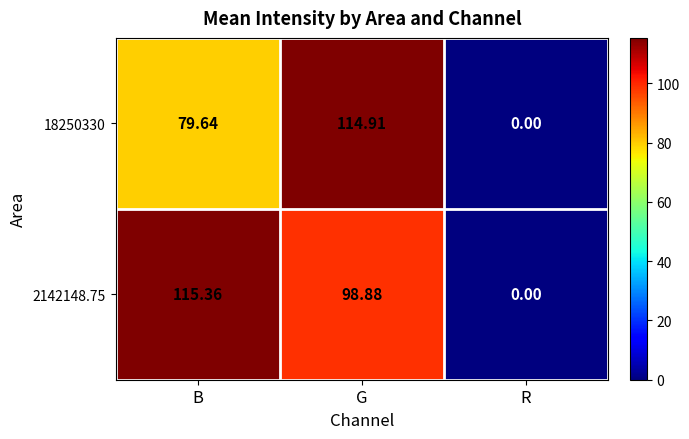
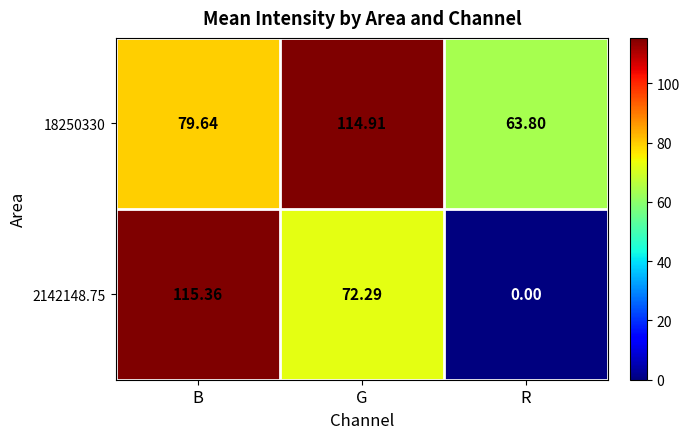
  {
    "18250330": {
      "B": 79.64,
      "G": 114.91,
-     "R": 0.00
+     "R": 63.80
    },
    "2142148.75": {
      "B": 115.36,
-     "G": 98.88,
+     "G": 72.29,
      "R": 0.00
    }
  }
